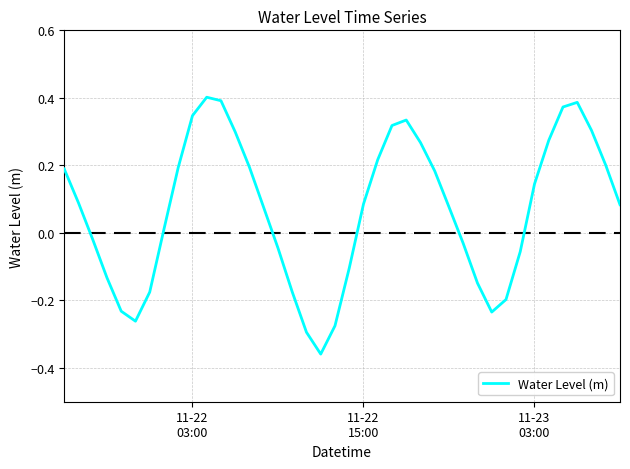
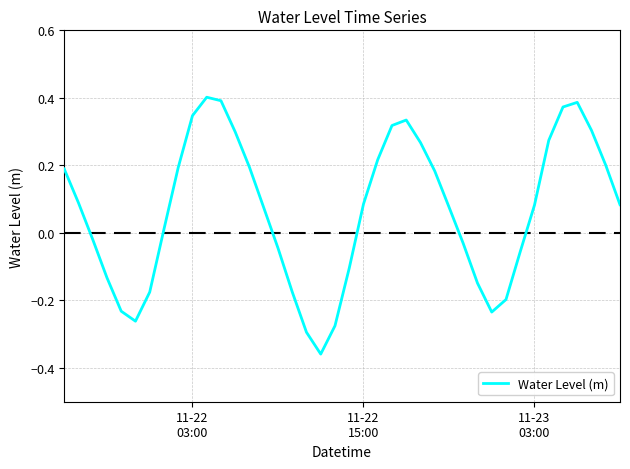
  {
    "11-22 03:00": 0.35,
    "11-22 15:00": 0.09,
-   "11-23 03:00": 0.14
+   "11-23 03:00": 0.08
  }
